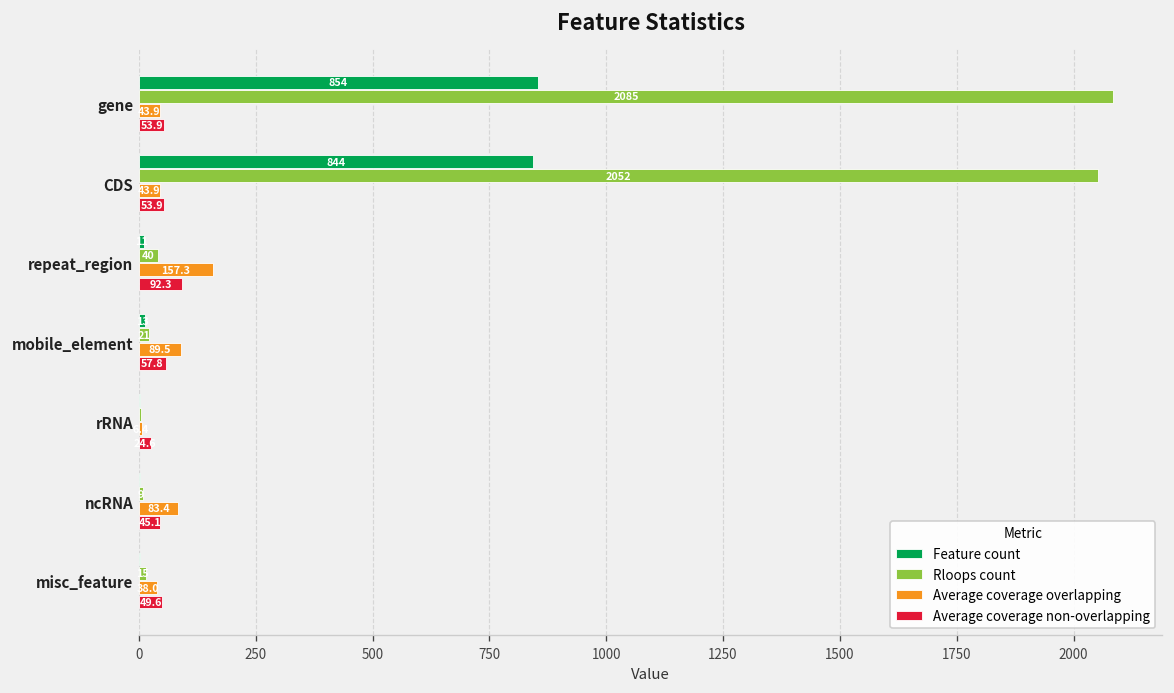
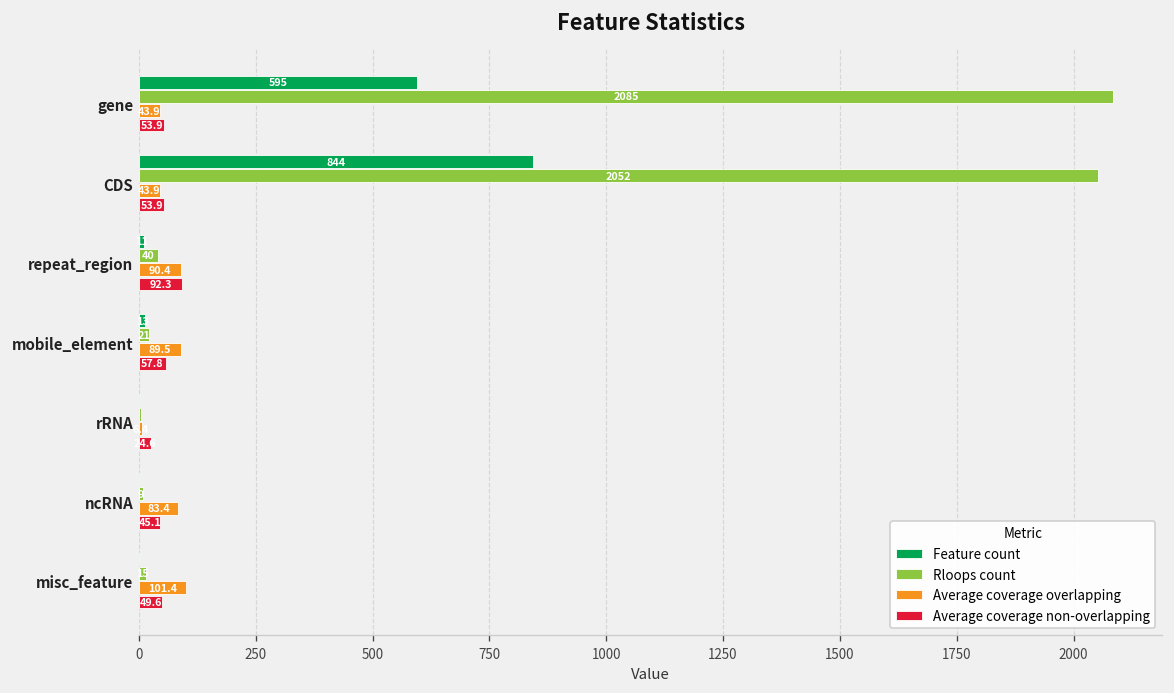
  {
    "Feature count": {
-     "gene": 854,
+     "gene": 595,
      "CDS": 844
    },
    "Rloops count": {
      "gene": 2085,
      "CDS": 2052,
      "repeat_region": 40
    },
    "Average coverage overlapping": {
      "gene": 43.9,
      "CDS": 43.9,
-     "repeat_region": 157.3,
+     "repeat_region": 90.4,
      "mobile_element": 89.5,
      "ncRNA": 83.4,
-     "misc_feature": 38.0
+     "misc_feature": 101.4
    },
    "Average coverage non-overlapping": {
      "gene": 53.9,
      "CDS": 53.9,
      "repeat_region": 92.3,
      "mobile_element": 57.8,
      "ncRNA": 45.1,
      "misc_feature": 49.6
    }
  }
